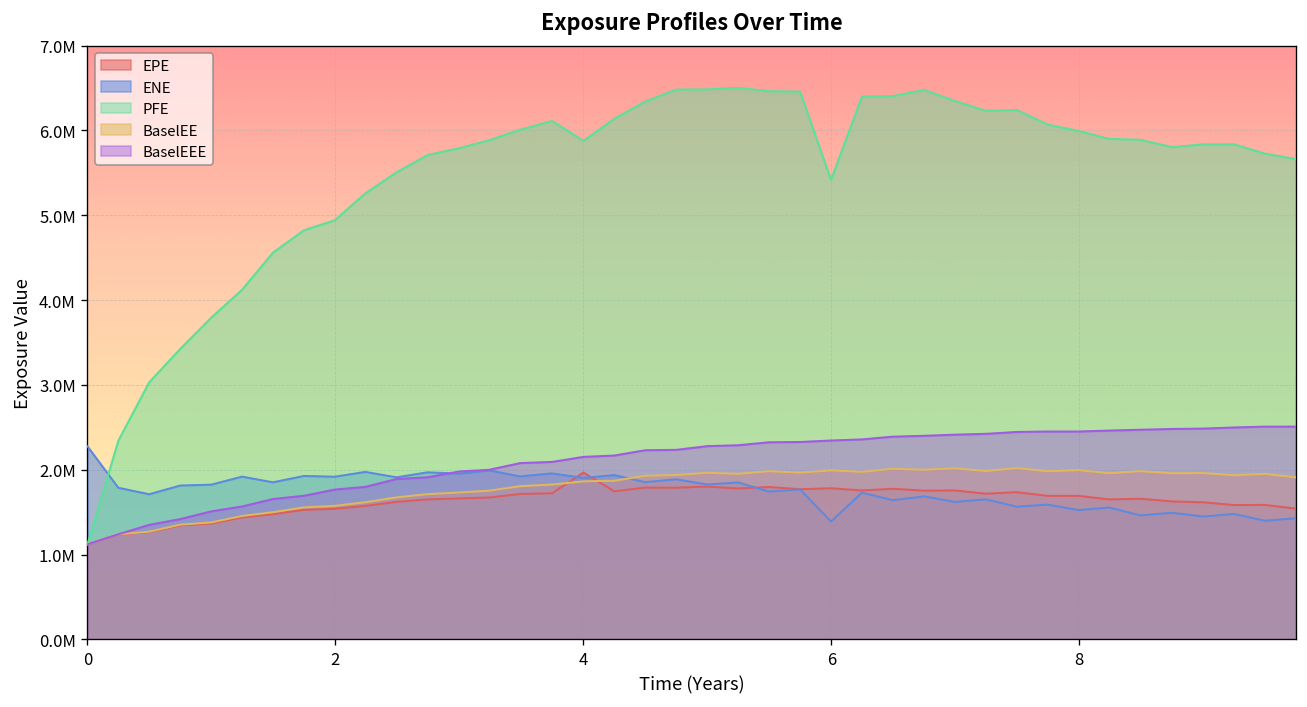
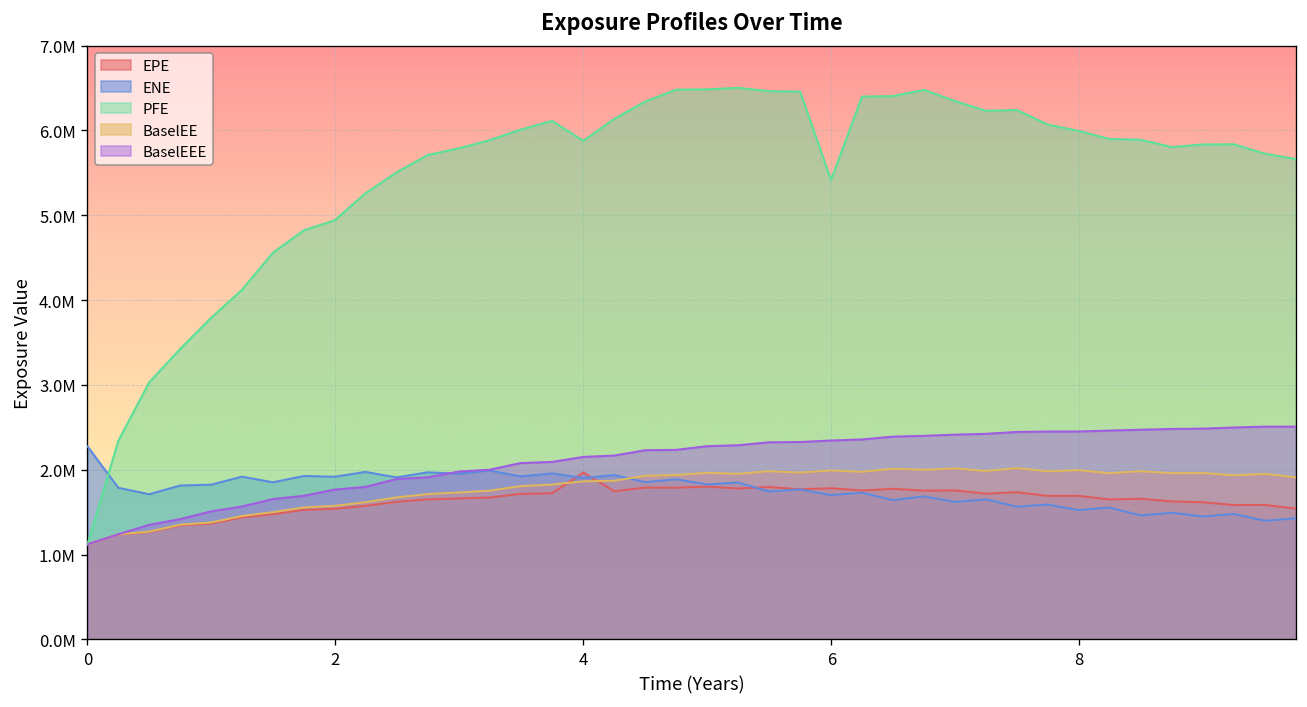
  {
    "EPE": {
      "4": 2000000,
      "6": 1800000
    },
    "ENE": {
      "0": 2300000,
      "4": 1900000,
-     "6": 1400000
+     "6": 1700000
    },
    "PFE": {
      "4": 5900000,
      "6": 5400000
    },
    "BaselEE": {
      "4": 1900000,
      "6": 2000000
    },
    "BaselEEE": {
      "4": 2200000,
      "6": 2300000
    }
  }
